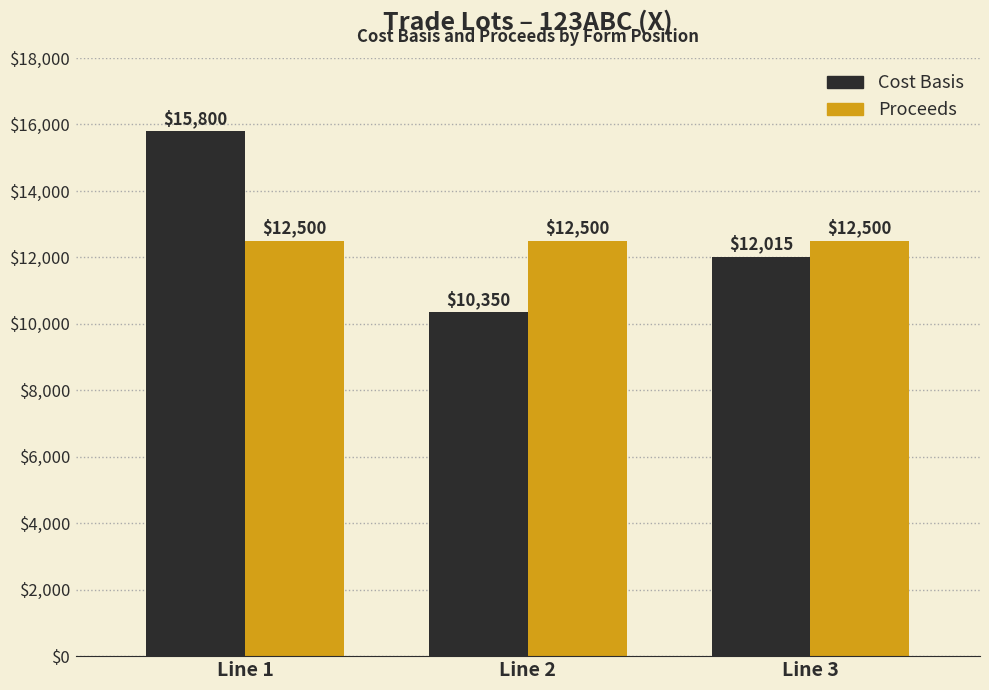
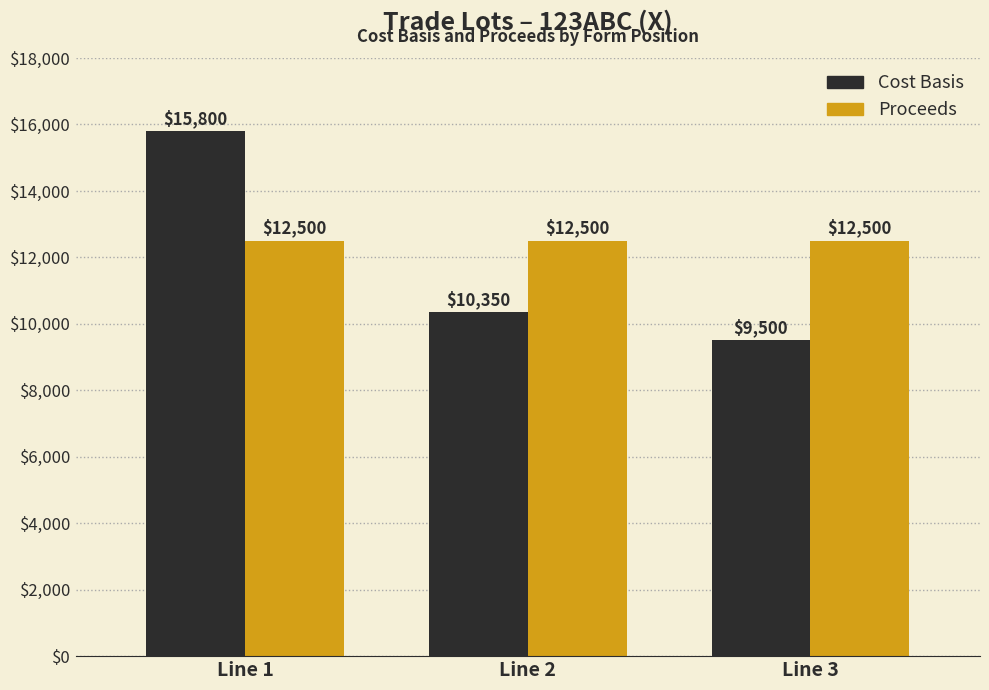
  {
    "Cost Basis": {
      "Line 1": "$15,800",
      "Line 2": "$10,350",
-     "Line 3": "$12,015"
+     "Line 3": "$9,500"
    },
    "Proceeds": {
      "Line 1": "$12,500",
      "Line 2": "$12,500",
      "Line 3": "$12,500"
    }
  }
